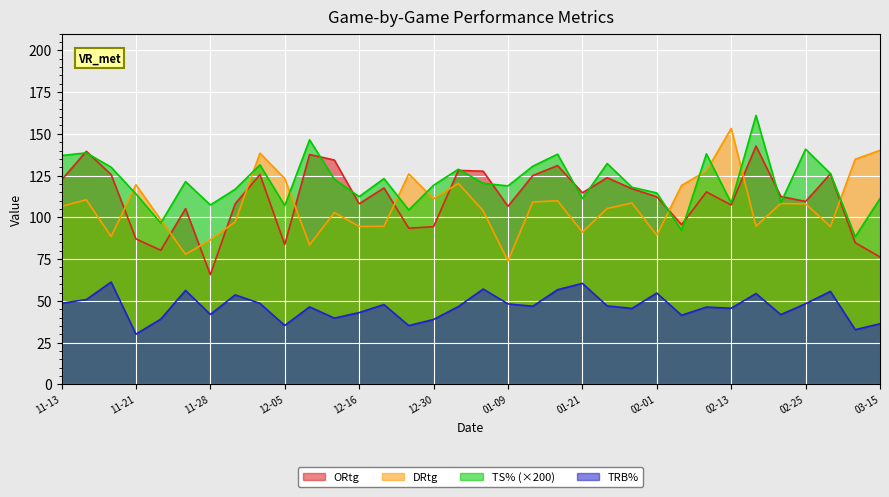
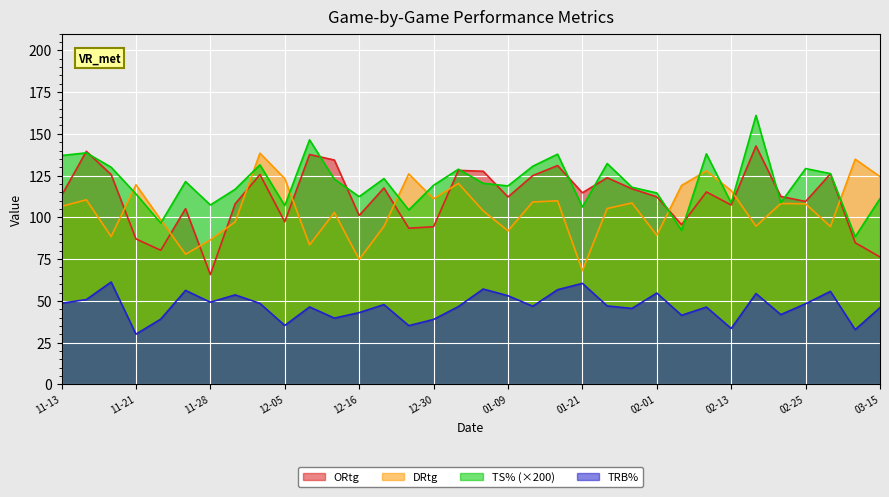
  {
    "ORtg": {
-     "11-13": 122,
+     "11-13": 113,
      "11-21": 87,
      "11-28": 66,
-     "12-05": 84,
-     "12-16": 108,
+     "12-05": 97,
+     "12-16": 101,
      "12-30": 94,
-     "01-09": 107,
+     "01-09": 112,
      "01-21": 115,
      "02-01": 112,
      "03-15": 76
    },
    "DRtg": {
      "11-13": 107,
      "11-21": 120,
      "11-28": 87,
      "12-05": 123,
-     "12-16": 95,
+     "12-16": 75,
      "12-30": 111,
-     "01-09": 74,
-     "01-21": 91,
+     "01-09": 92,
+     "01-21": 68,
      "02-01": 89,
-     "02-13": 153,
-     "03-15": 140
+     "02-13": 116,
+     "03-15": 124
    },
    "TS% (×200)": {
      "11-13": 137,
      "11-21": 114,
      "11-28": 107,
      "12-05": 107,
      "12-16": 112,
      "12-30": 119,
      "01-09": 119,
-     "01-21": 111,
+     "01-21": 106,
      "02-01": 115,
-     "02-25": 141,
+     "02-25": 129,
      "03-15": 111
    },
    "TRB%": {
      "11-13": 49,
      "11-21": 30,
-     "11-28": 42,
+     "11-28": 49,
      "12-05": 35,
      "12-16": 43,
      "12-30": 39,
-     "01-09": 48,
+     "01-09": 53,
      "01-21": 61,
      "02-01": 55,
-     "02-13": 46,
+     "02-13": 34,
      "02-25": 48,
-     "03-15": 36
+     "03-15": 46
    }
  }
